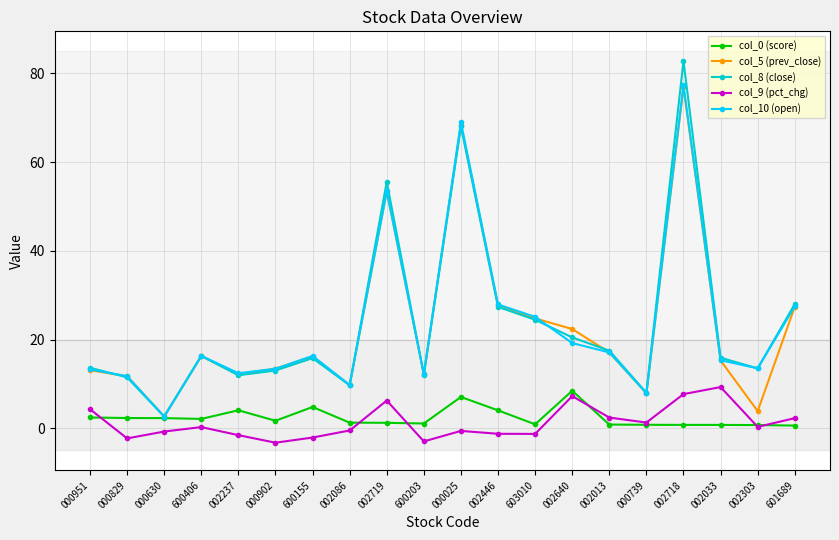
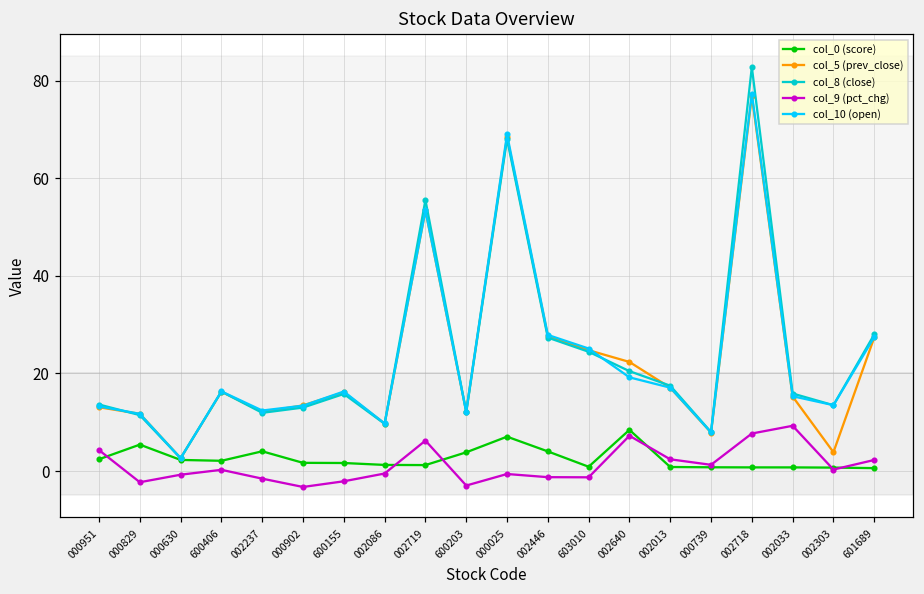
  {
    "col_0 (score)": {
      "000951": 2,
-     "000829": 2,
+     "000829": 5,
      "600406": 2,
      "002237": 4,
      "000902": 2,
-     "600155": 5,
+     "600155": 2,
      "002086": 1,
      "002719": 1,
-     "600203": 1,
+     "600203": 4,
      "000025": 7,
      "002446": 4,
      "603010": 1,
      "002640": 8,
      "002013": 1,
      "002718": 1,
      "002033": 1,
      "601689": 1
    },
    "col_5 (prev_close)": {
      "002640": 22,
      "002303": 4
    },
    "col_9 (pct_chg)": {
      "000951": 4,
      "000829": -2,
      "000630": -1,
      "600406": 0,
      "002237": -2,
      "000902": -3,
      "600155": -2,
      "002086": -1,
      "002719": 6,
      "600203": -3,
      "000025": -1,
      "002446": -1,
      "603010": -1,
      "002640": 7,
      "002013": 2,
      "002718": 8,
      "002033": 9,
      "601689": 2
    }
  }
